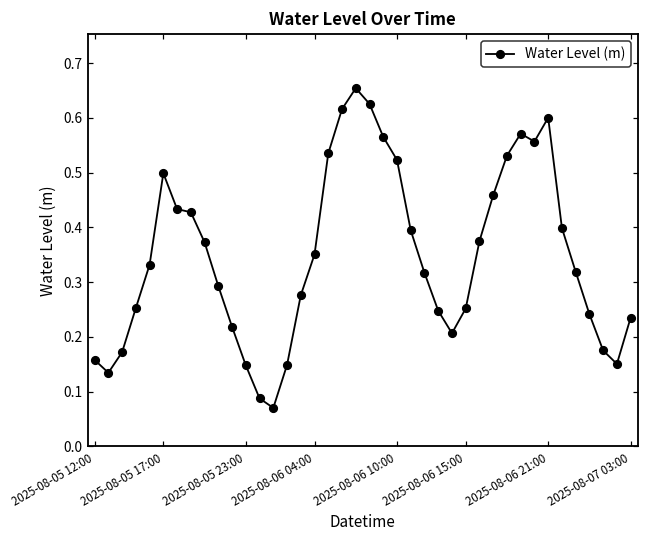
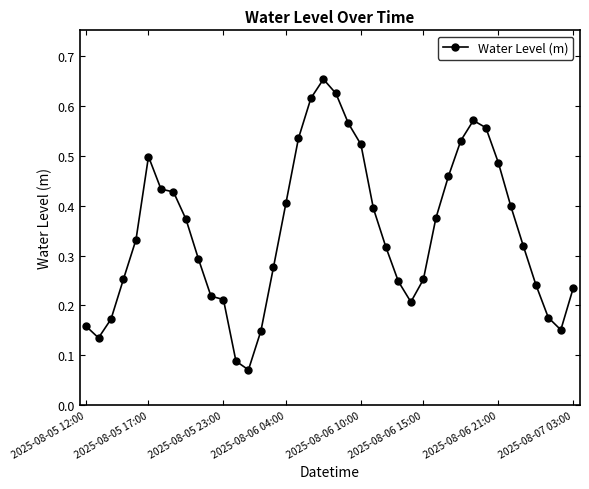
  {
    "2025-08-05 12:00": 0.16,
    "2025-08-05 17:00": 0.50,
-   "2025-08-05 23:00": 0.15,
-   "2025-08-06 04:00": 0.35,
+   "2025-08-05 23:00": 0.21,
+   "2025-08-06 04:00": 0.41,
    "2025-08-06 10:00": 0.52,
    "2025-08-06 15:00": 0.25,
-   "2025-08-06 21:00": 0.60,
+   "2025-08-06 21:00": 0.49,
    "2025-08-07 03:00": 0.24
  }
